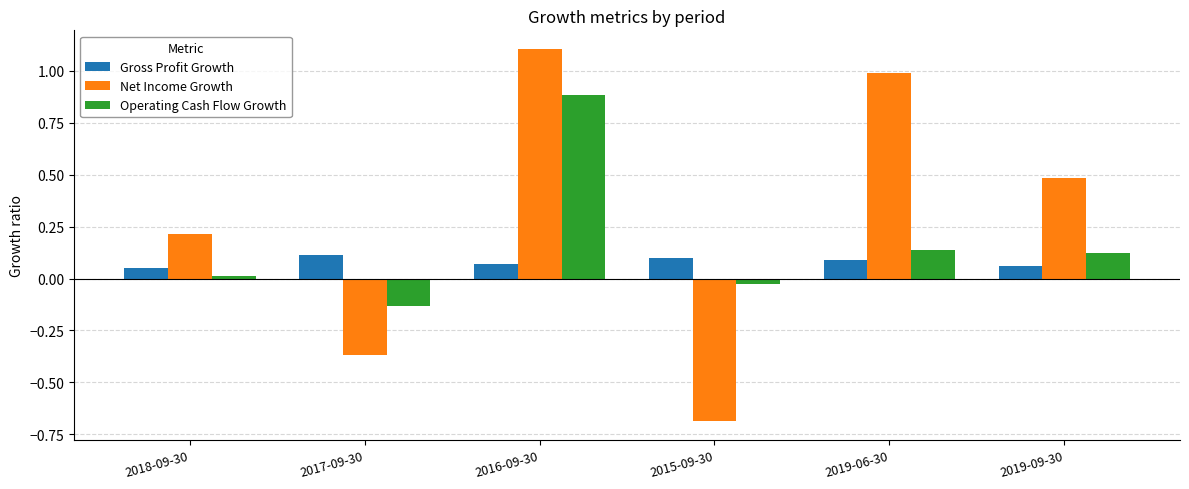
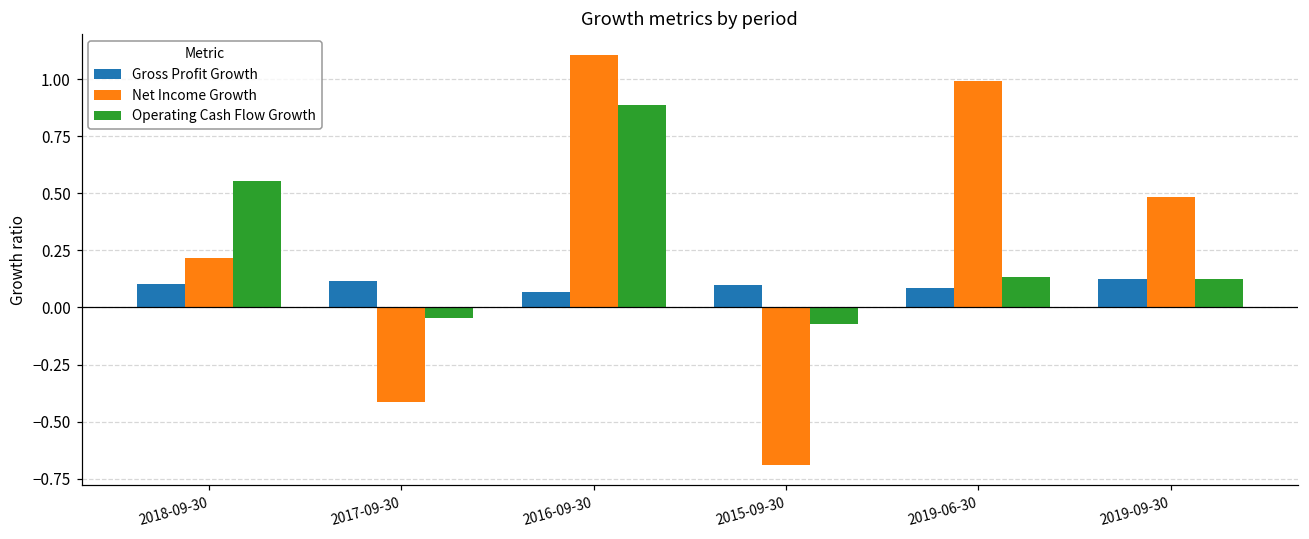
  {
    "Gross Profit Growth": {
-     "2018-09-30": 0.05,
+     "2018-09-30": 0.10,
      "2017-09-30": 0.11,
      "2016-09-30": 0.07,
      "2015-09-30": 0.10,
      "2019-06-30": 0.09,
-     "2019-09-30": 0.06
+     "2019-09-30": 0.12
    },
    "Net Income Growth": {
      "2018-09-30": 0.22,
-     "2017-09-30": -0.37,
+     "2017-09-30": -0.41,
      "2016-09-30": 1.11,
      "2015-09-30": -0.69,
      "2019-06-30": 0.99,
      "2019-09-30": 0.48
    },
    "Operating Cash Flow Growth": {
-     "2018-09-30": 0.01,
-     "2017-09-30": -0.13,
+     "2018-09-30": 0.55,
+     "2017-09-30": -0.04,
      "2016-09-30": 0.88,
-     "2015-09-30": -0.03,
+     "2015-09-30": -0.07,
      "2019-06-30": 0.14,
      "2019-09-30": 0.12
    }
  }
